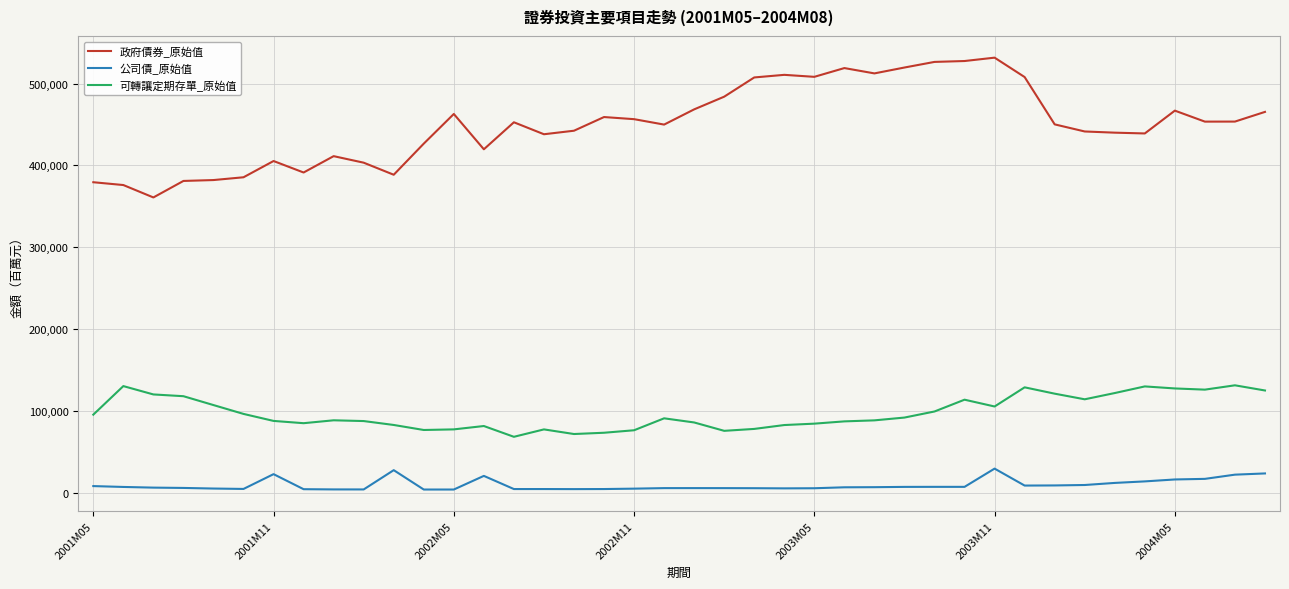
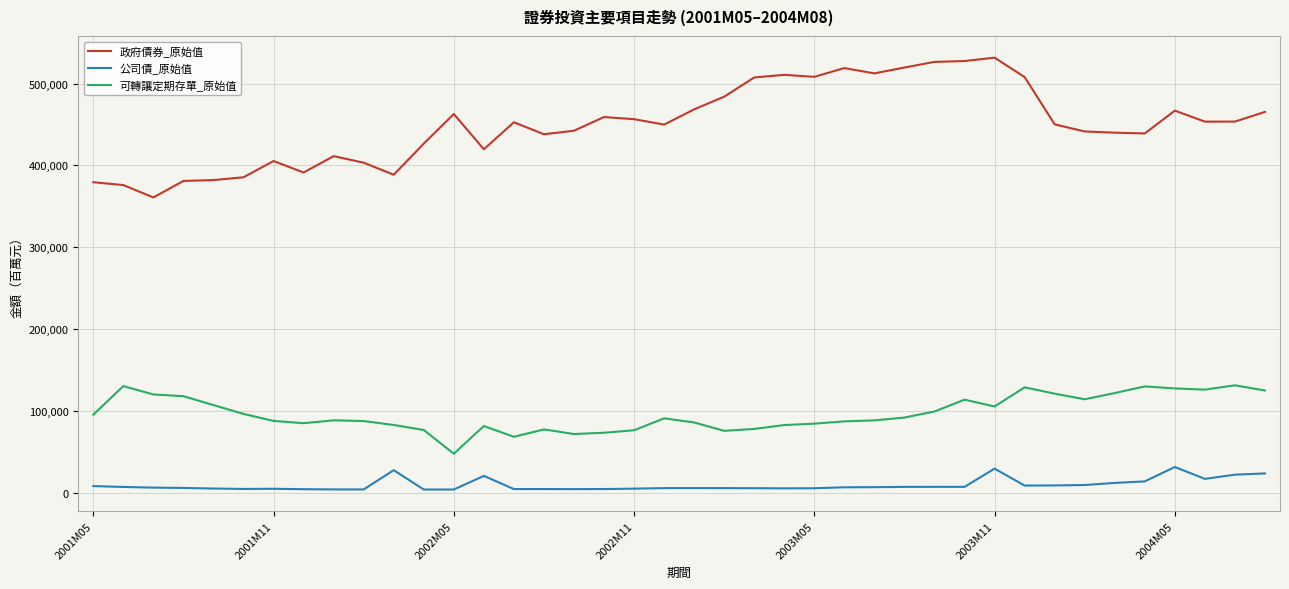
  {
    "政府債券_原始值": {
      "2001M05": "380,000",
      "2001M11": "410,000",
      "2002M05": "460,000",
      "2002M11": "460,000",
      "2003M05": "510,000",
      "2003M11": "530,000",
      "2004M05": "470,000"
    },
    "公司債_原始值": {
      "2001M05": "10,000",
-     "2001M11": "20,000",
+     "2001M11": "0",
      "2002M05": "0",
      "2002M11": "10,000",
      "2003M05": "10,000",
      "2003M11": "30,000",
-     "2004M05": "20,000"
+     "2004M05": "30,000"
    },
    "可轉讓定期存單_原始值": {
      "2001M05": "100,000",
      "2001M11": "90,000",
-     "2002M05": "80,000",
+     "2002M05": "50,000",
      "2002M11": "80,000",
      "2003M05": "80,000",
      "2003M11": "110,000",
      "2004M05": "130,000"
    }
  }
